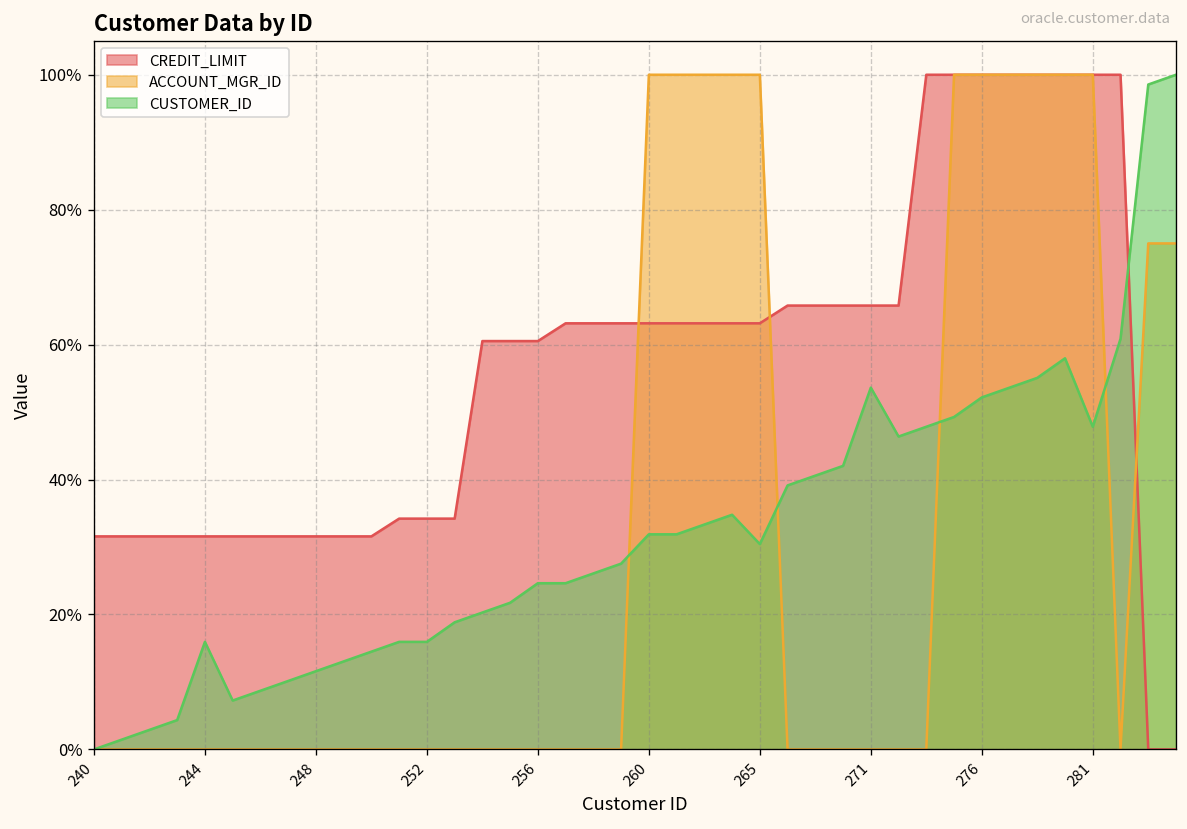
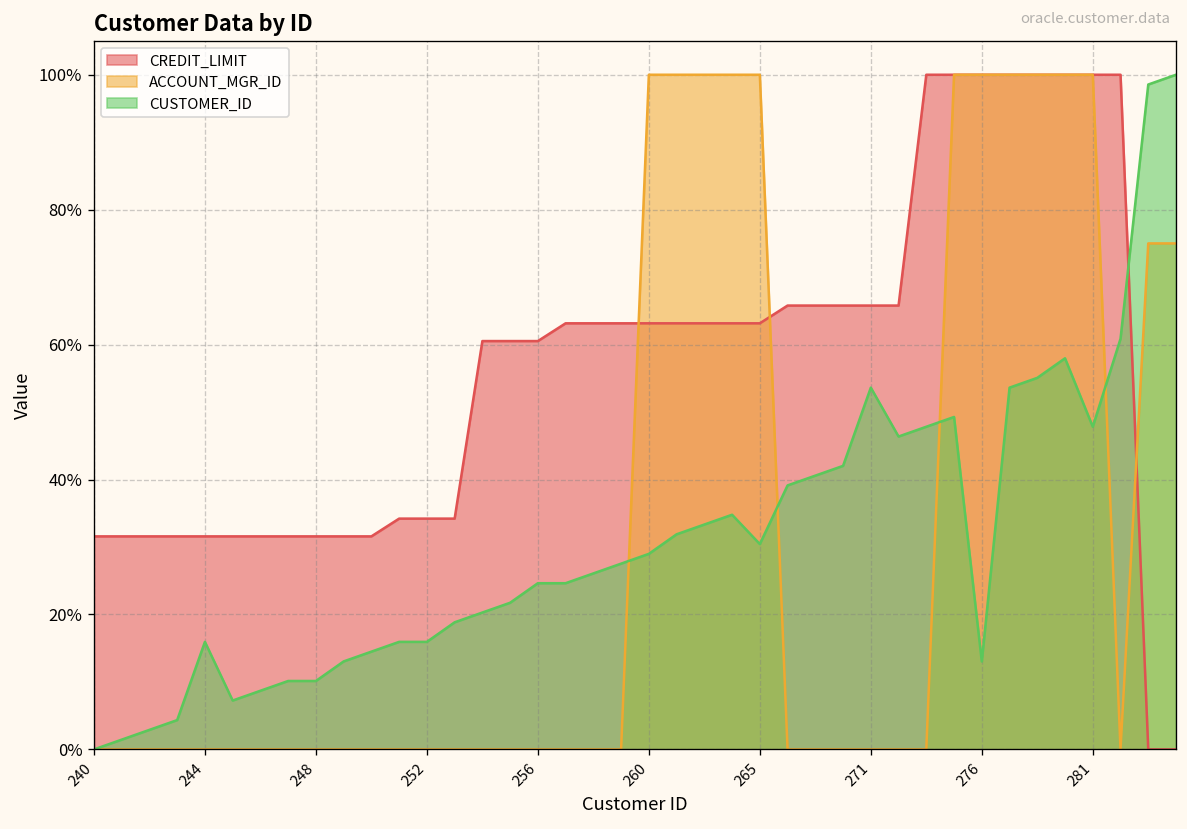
  {
    "CREDIT_LIMIT": {
      "240": "32%",
      "244": "32%",
      "248": "32%",
      "252": "34%",
      "256": "61%",
      "260": "63%",
      "265": "63%",
      "271": "66%"
    },
    "ACCOUNT_MGR_ID": {
      "244": "0%",
      "248": "0%",
      "252": "0%",
      "256": "0%",
      "260": "100%",
      "265": "100%",
      "271": "0%"
    },
    "CUSTOMER_ID": {
      "244": "16%",
-     "248": "12%",
+     "248": "10%",
      "252": "16%",
      "256": "25%",
-     "260": "32%",
+     "260": "29%",
      "265": "30%",
      "271": "54%",
-     "276": "52%",
+     "276": "13%",
      "281": "48%"
    }
  }
